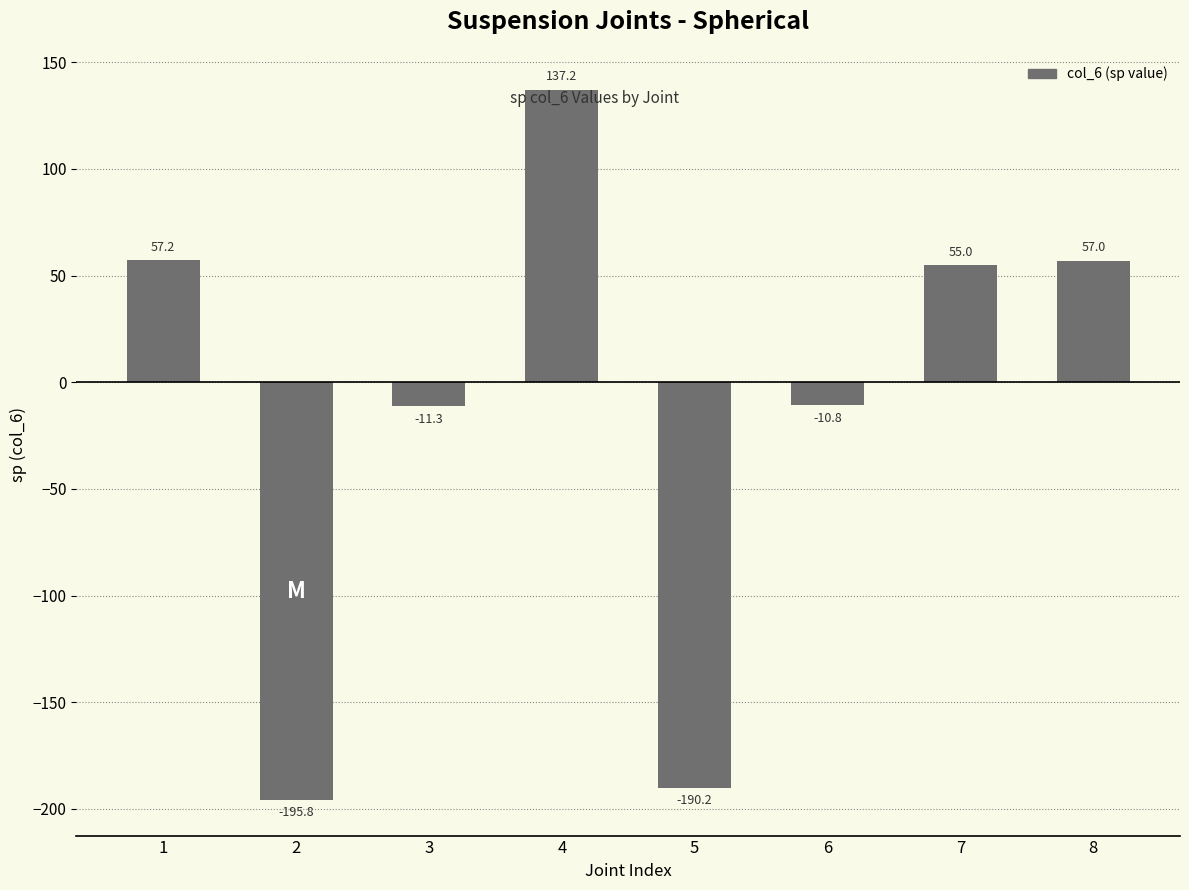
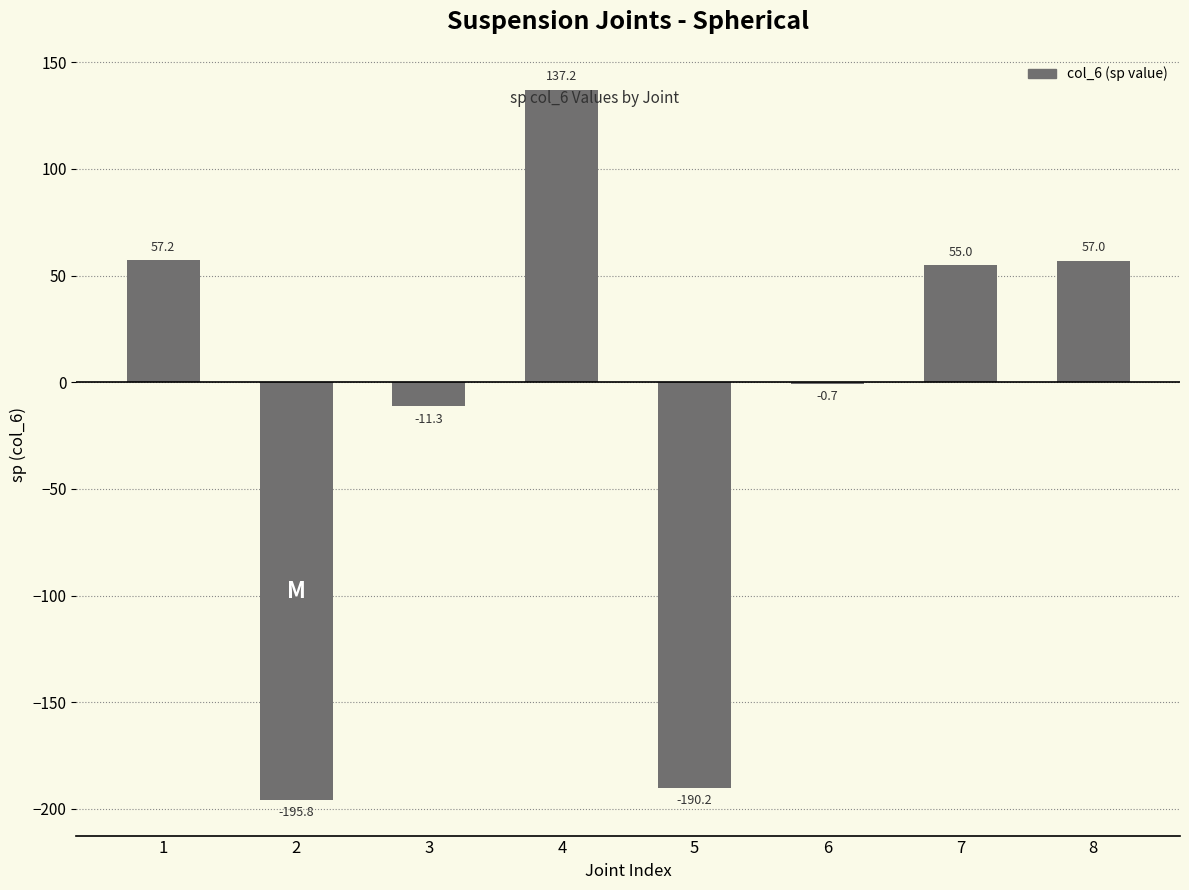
  {
    "1": 57.2,
    "2": -195.8,
    "3": -11.3,
    "4": 137.2,
    "5": -190.2,
-   "6": -10.8,
+   "6": -0.7,
    "7": 55.0,
    "8": 57.0
  }
